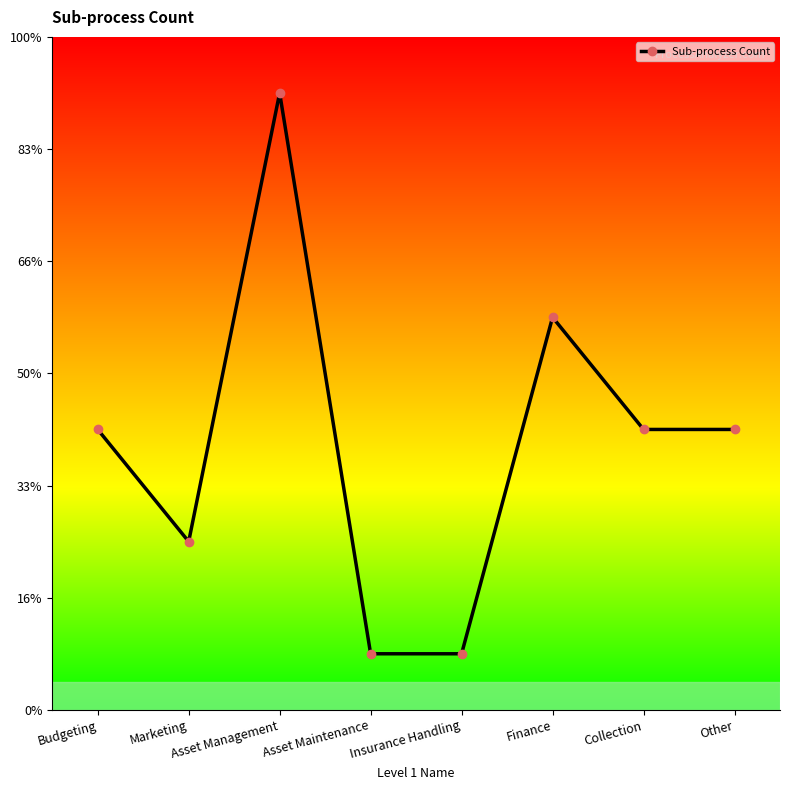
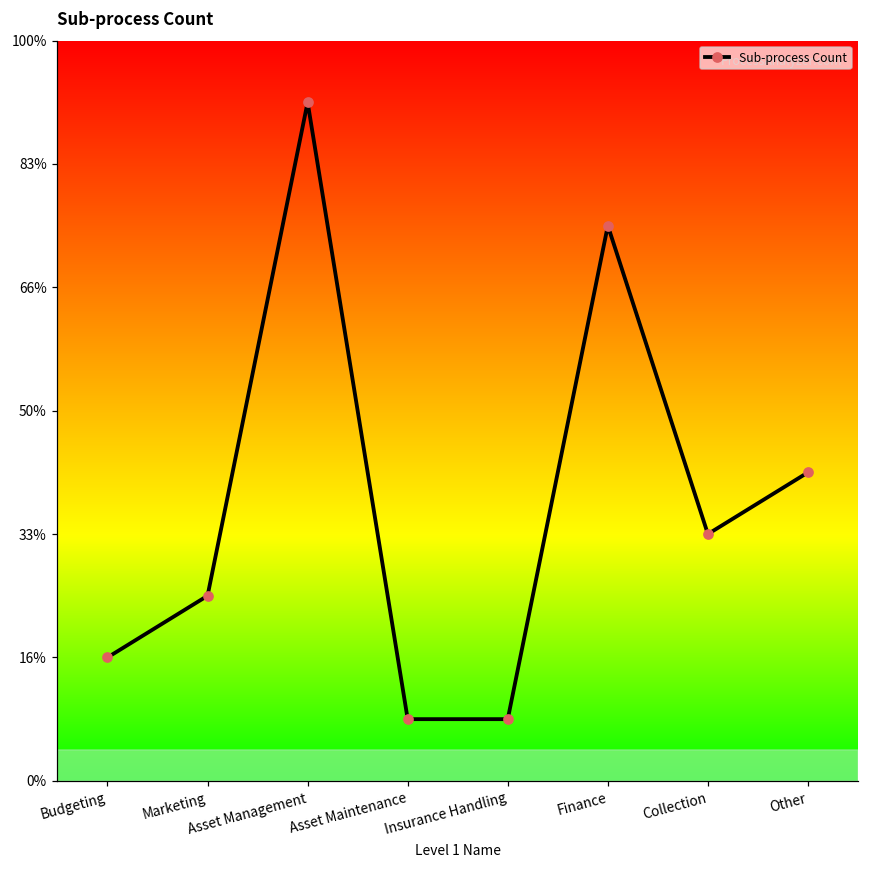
  {
-   "Budgeting": "42%",
+   "Budgeting": "17%",
    "Marketing": "25%",
    "Asset Management": "92%",
    "Asset Maintenance": "8%",
    "Insurance Handling": "8%",
-   "Finance": "58%",
-   "Collection": "42%",
+   "Finance": "75%",
+   "Collection": "33%",
    "Other": "42%"
  }
